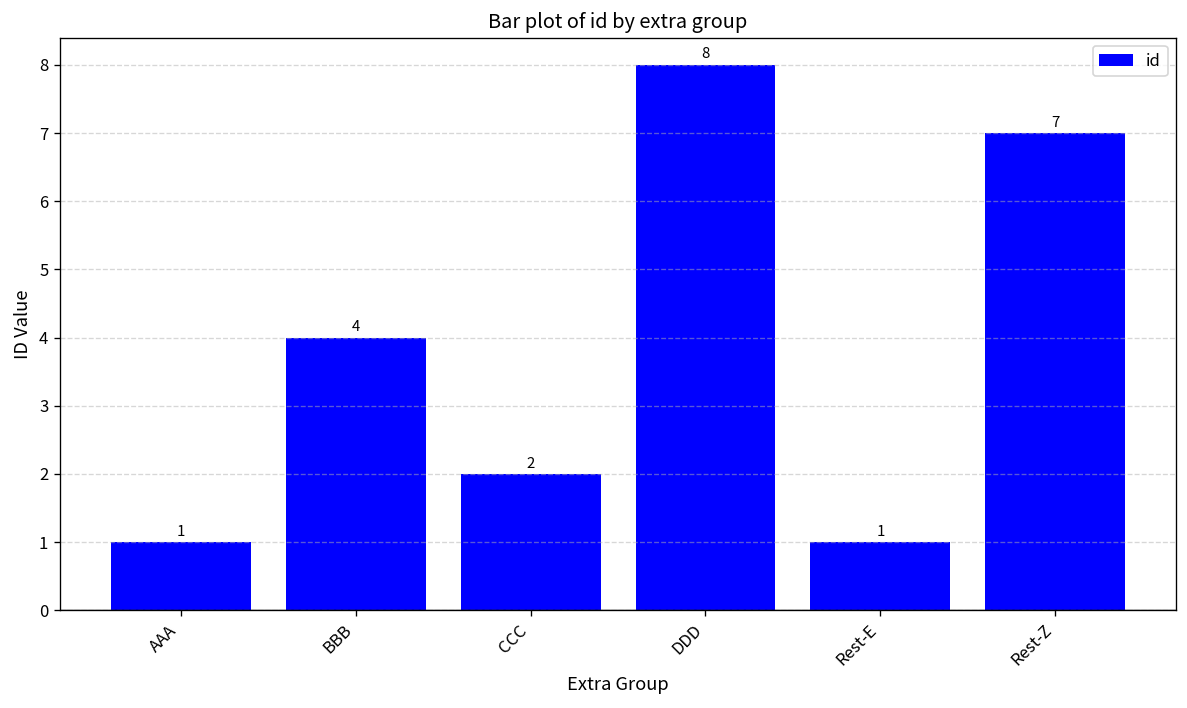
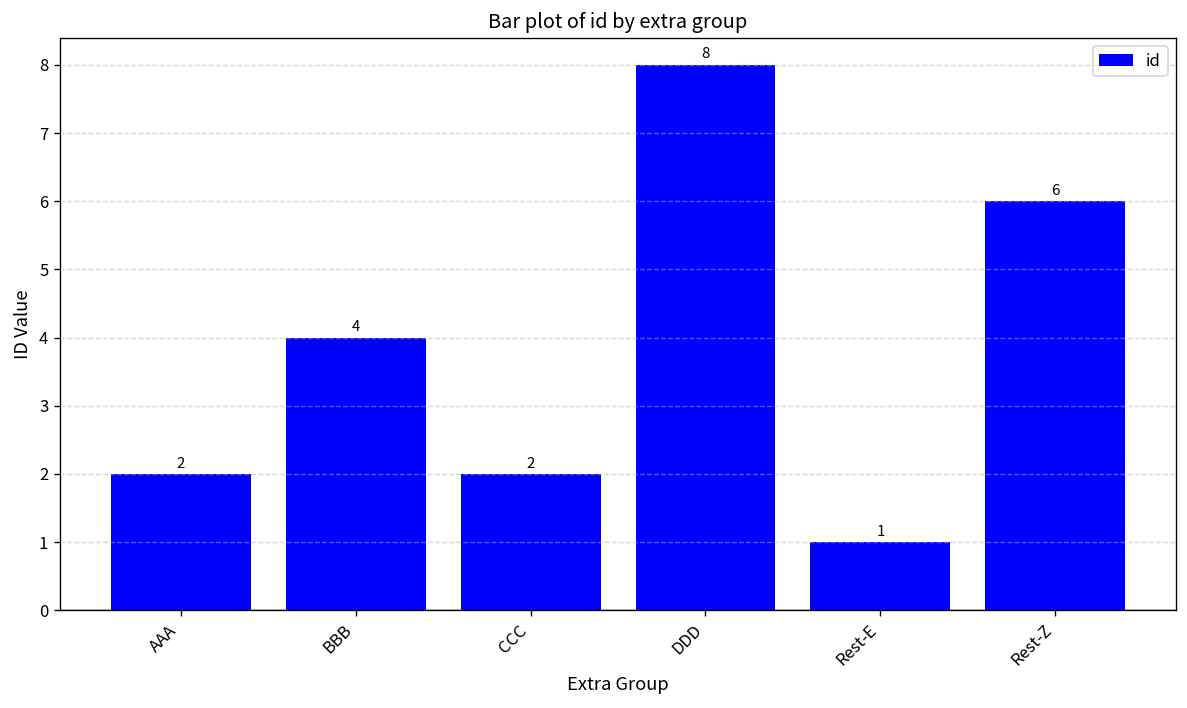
  {
-   "AAA": 1,
+   "AAA": 2,
    "BBB": 4,
    "CCC": 2,
    "DDD": 8,
    "Rest-E": 1,
-   "Rest-Z": 7
+   "Rest-Z": 6
  }
